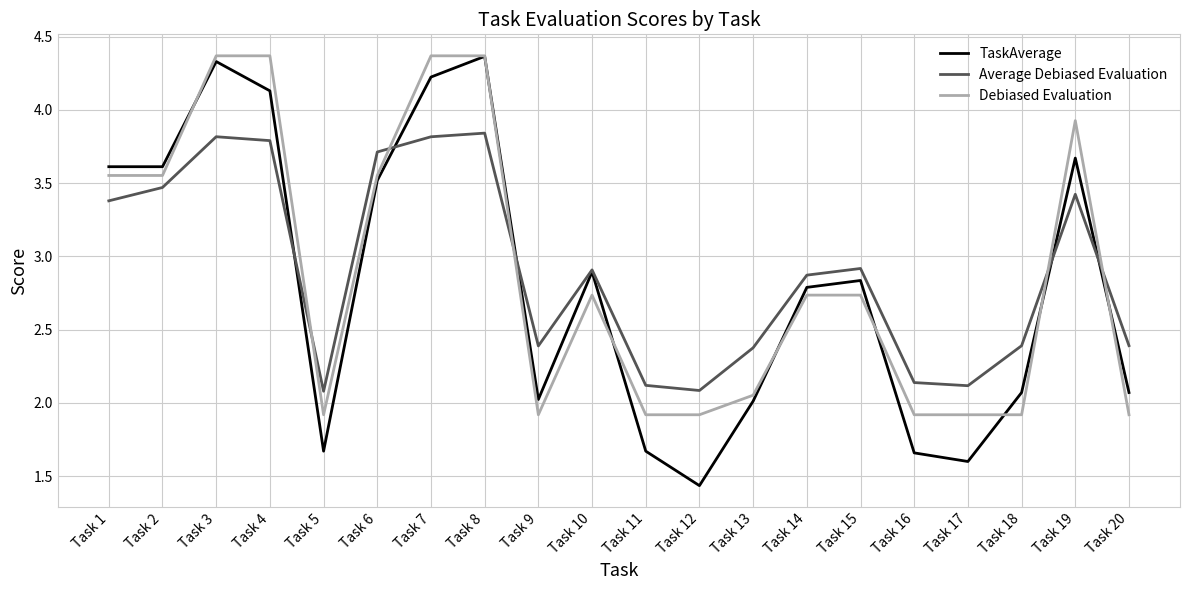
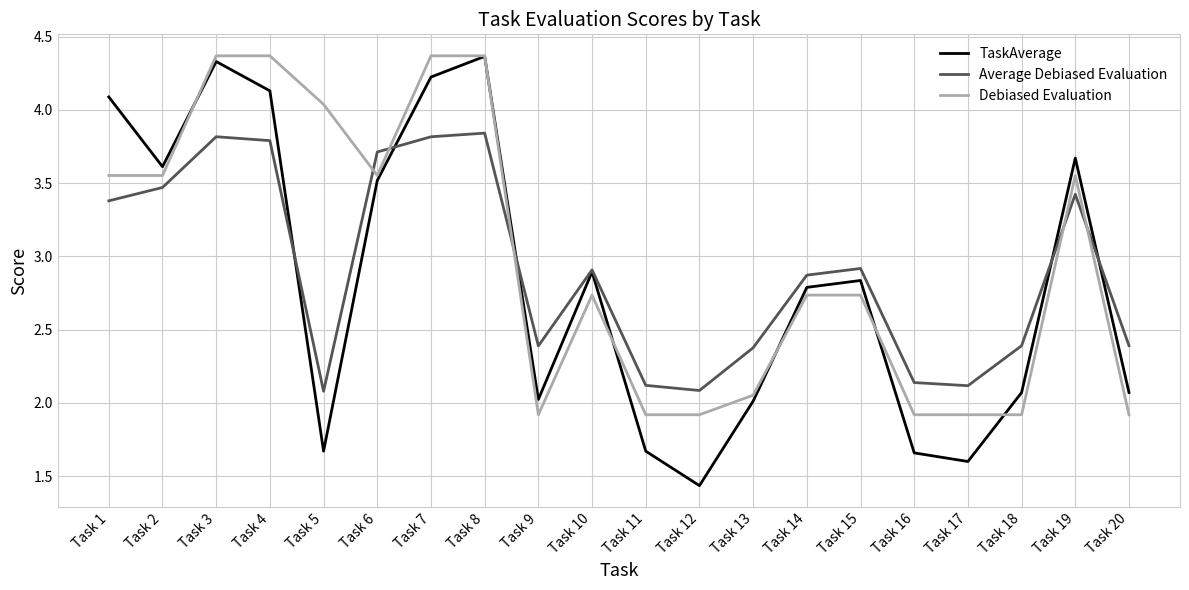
  {
    "TaskAverage": {
-     "Task 1": 3.61,
+     "Task 1": 4.09,
      "Task 2": 3.61,
      "Task 3": 4.33,
      "Task 4": 4.13,
      "Task 5": 1.67,
      "Task 6": 3.52,
      "Task 7": 4.22,
      "Task 9": 2.02,
      "Task 11": 1.67,
      "Task 12": 1.44,
      "Task 13": 2.01,
      "Task 14": 2.79,
      "Task 15": 2.84,
      "Task 16": 1.66,
      "Task 17": 1.60,
      "Task 18": 2.07,
      "Task 19": 3.67,
      "Task 20": 2.07
    },
    "Average Debiased Evaluation": {
      "Task 1": 3.38,
      "Task 2": 3.47,
      "Task 3": 3.82,
      "Task 4": 3.79,
      "Task 5": 2.08,
      "Task 6": 3.71,
      "Task 7": 3.82,
      "Task 8": 3.84,
      "Task 9": 2.39,
      "Task 11": 2.12,
      "Task 12": 2.08,
      "Task 13": 2.38,
      "Task 14": 2.87,
      "Task 15": 2.92,
      "Task 16": 2.14,
      "Task 17": 2.12,
      "Task 18": 2.39,
      "Task 19": 3.42,
      "Task 20": 2.39
    },
    "Debiased Evaluation": {
      "Task 1": 3.55,
      "Task 2": 3.55,
      "Task 3": 4.37,
      "Task 4": 4.37,
-     "Task 5": 1.92,
+     "Task 5": 4.04,
      "Task 6": 3.55,
      "Task 7": 4.37,
      "Task 9": 1.92,
      "Task 10": 2.74,
      "Task 11": 1.92,
      "Task 12": 1.92,
      "Task 13": 2.05,
      "Task 14": 2.74,
      "Task 15": 2.74,
      "Task 16": 1.92,
      "Task 17": 1.92,
      "Task 18": 1.92,
-     "Task 19": 3.93,
+     "Task 19": 3.55,
      "Task 20": 1.92
    }
  }
